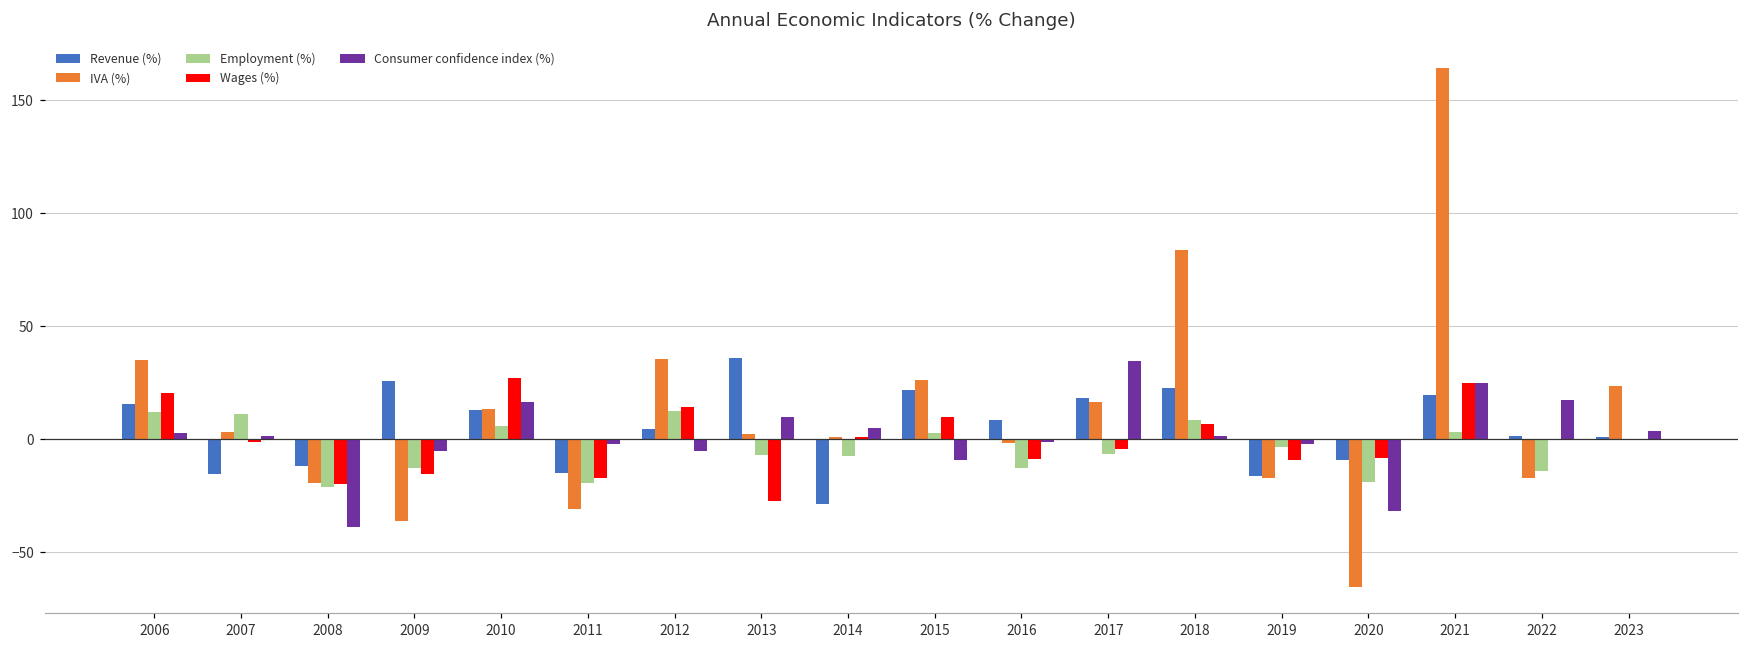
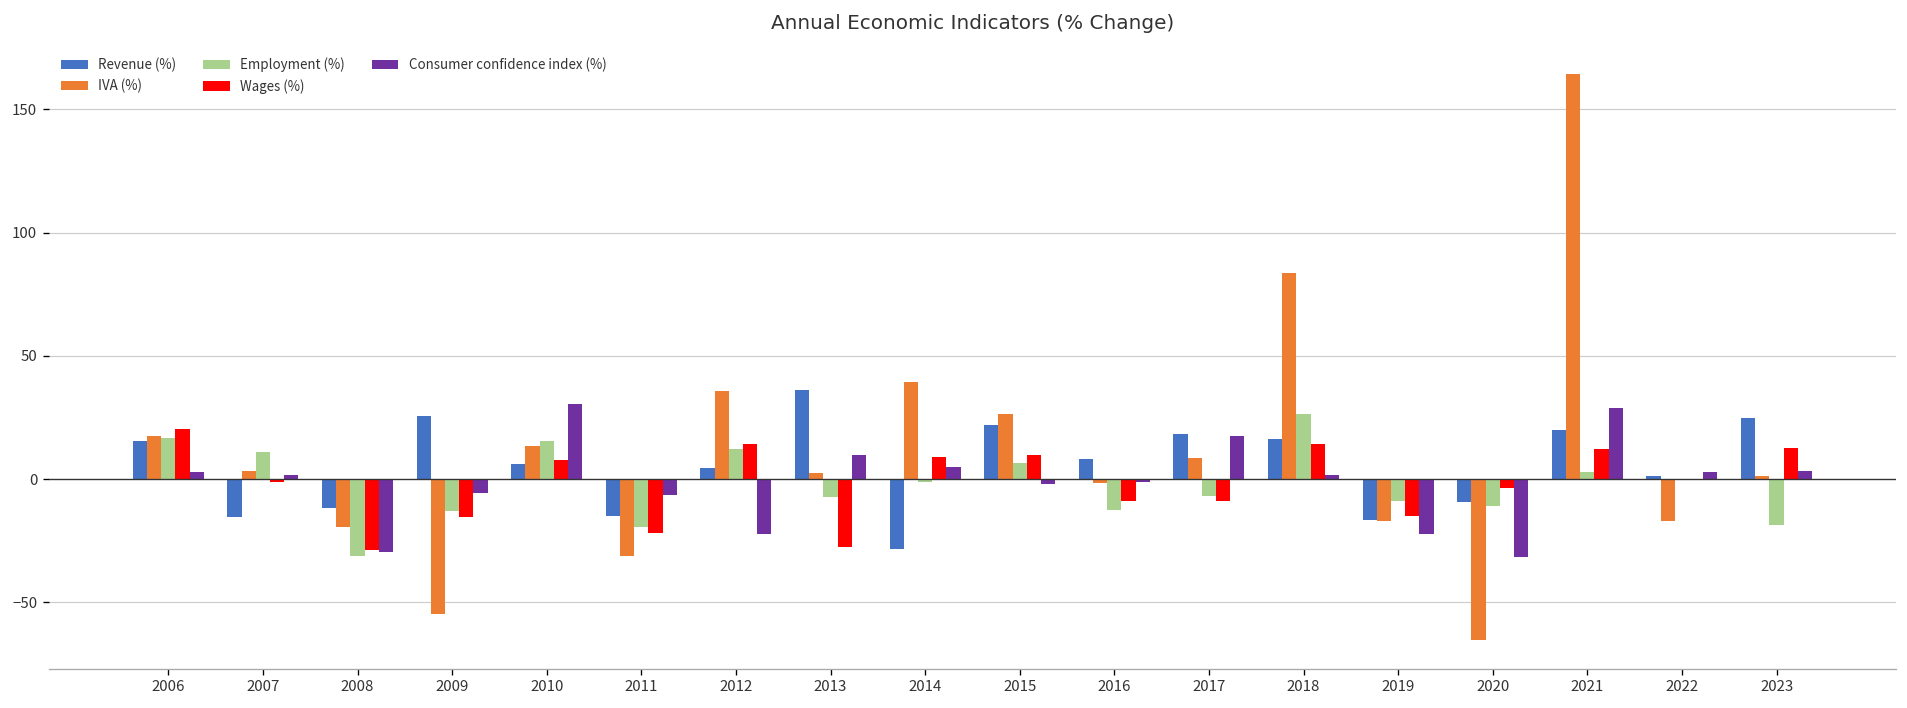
  {
    "Revenue (%)": {
      "2006": 15,
      "2007": -16,
      "2008": -12,
      "2009": 26,
-     "2010": 13,
+     "2010": 6,
      "2011": -15,
      "2012": 5,
      "2013": 36,
      "2014": -28,
      "2015": 22,
      "2016": 8,
      "2017": 18,
-     "2018": 23,
+     "2018": 16,
      "2019": -16,
      "2020": -9,
      "2021": 20,
      "2022": 1,
-     "2023": 1
+     "2023": 25
    },
    "IVA (%)": {
-     "2006": 35,
+     "2006": 18,
      "2007": 3,
      "2008": -20,
-     "2009": -36,
+     "2009": -55,
      "2010": 13,
      "2011": -31,
      "2012": 36,
      "2013": 2,
-     "2014": 1,
+     "2014": 40,
      "2015": 26,
      "2016": -1,
-     "2017": 17,
+     "2017": 8,
      "2018": 84,
      "2019": -17,
      "2020": -65,
      "2021": 164,
      "2022": -17,
-     "2023": 24
+     "2023": 1
    },
    "Employment (%)": {
-     "2006": 12,
+     "2006": 17,
      "2007": 11,
-     "2008": -21,
+     "2008": -31,
      "2009": -13,
-     "2010": 6,
+     "2010": 16,
      "2011": -19,
      "2012": 12,
      "2013": -7,
-     "2014": -7,
-     "2015": 3,
+     "2014": -1,
+     "2015": 7,
      "2016": -13,
      "2017": -7,
-     "2018": 8,
-     "2019": -3,
-     "2020": -19,
+     "2018": 26,
+     "2019": -9,
+     "2020": -11,
      "2021": 3,
-     "2022": -14,
-     "2023": 0
+     "2022": 0,
+     "2023": -19
    },
    "Wages (%)": {
      "2006": 20,
      "2007": -1,
-     "2008": -20,
+     "2008": -29,
      "2009": -15,
-     "2010": 27,
-     "2011": -17,
+     "2010": 8,
+     "2011": -22,
      "2012": 14,
      "2013": -27,
-     "2014": 1,
+     "2014": 9,
      "2015": 10,
      "2016": -9,
-     "2017": -4,
-     "2018": 7,
-     "2019": -9,
-     "2020": -8,
-     "2021": 25,
-     "2023": 0
+     "2017": -9,
+     "2018": 14,
+     "2019": -15,
+     "2020": -4,
+     "2021": 12,
+     "2023": 13
    },
    "Consumer confidence index (%)": {
      "2006": 3,
      "2007": 2,
-     "2008": -39,
+     "2008": -30,
      "2009": -5,
-     "2010": 16,
-     "2011": -2,
-     "2012": -5,
+     "2010": 30,
+     "2011": -6,
+     "2012": -22,
      "2013": 10,
      "2014": 5,
-     "2015": -9,
+     "2015": -2,
      "2016": -1,
-     "2017": 35,
+     "2017": 18,
      "2018": 2,
-     "2019": -2,
+     "2019": -22,
      "2020": -32,
-     "2021": 25,
-     "2022": 17,
+     "2021": 29,
+     "2022": 3,
      "2023": 3
    }
  }
